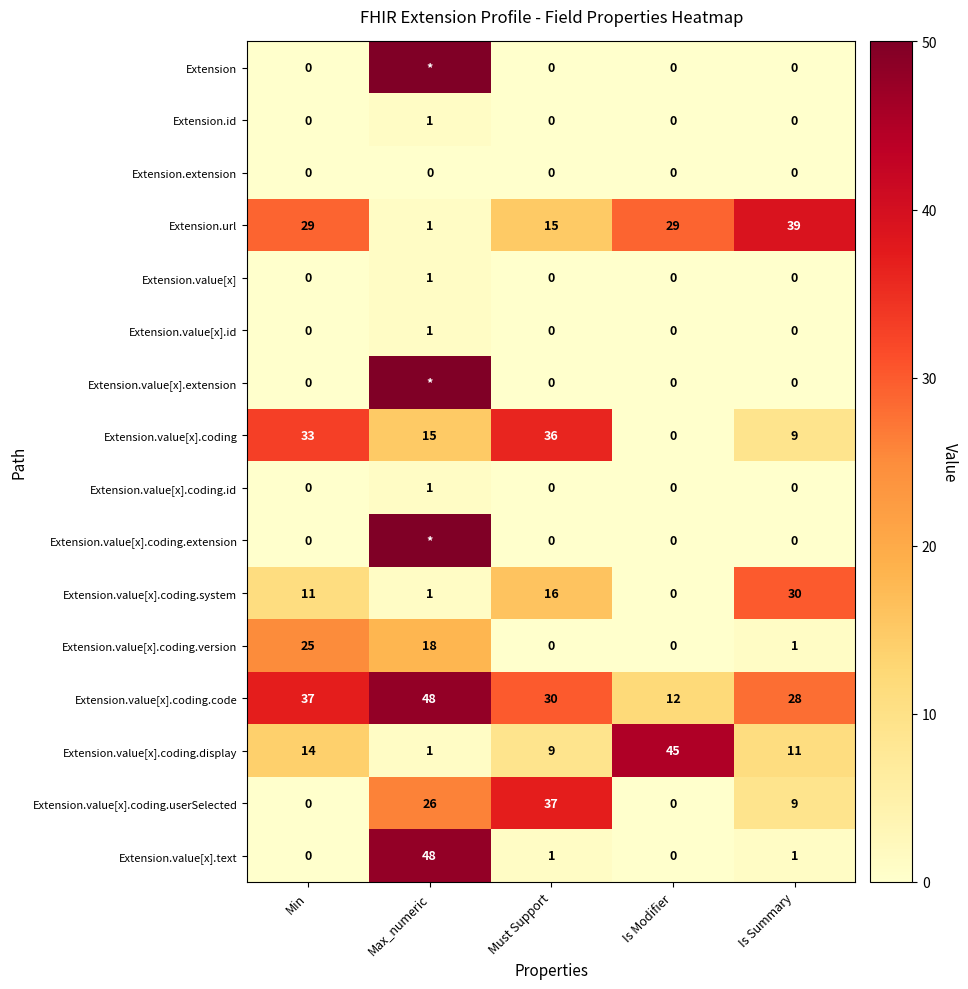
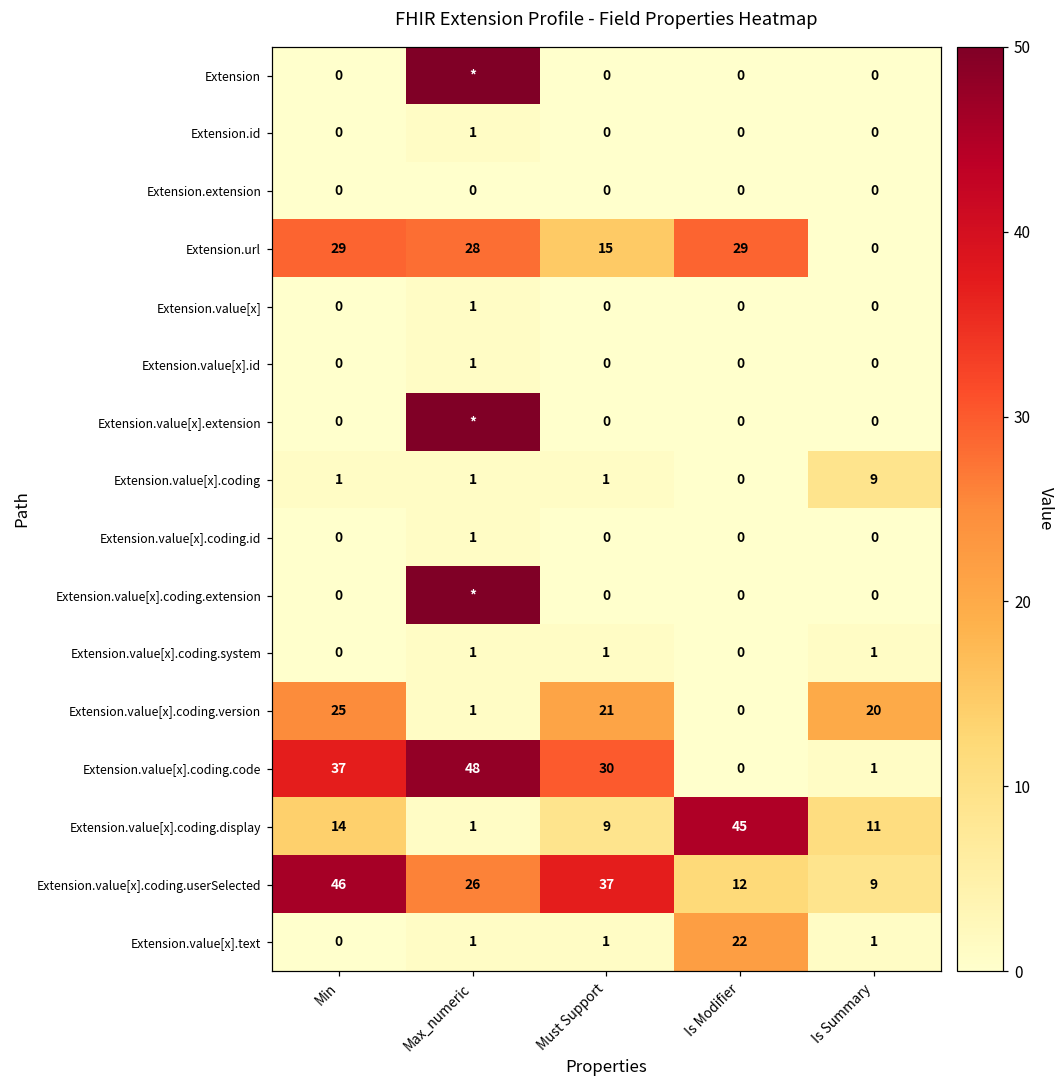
  {
    "Extension": {
      "Min": 0,
      "Must Support": 0,
      "Is Modifier": 0,
      "Is Summary": 0
    },
    "Extension.id": {
      "Min": 0,
      "Max_numeric": 1,
      "Must Support": 0,
      "Is Modifier": 0,
      "Is Summary": 0
    },
    "Extension.extension": {
      "Min": 0,
      "Max_numeric": 0,
      "Must Support": 0,
      "Is Modifier": 0,
      "Is Summary": 0
    },
    "Extension.url": {
      "Min": 29,
-     "Max_numeric": 1,
+     "Max_numeric": 28,
      "Must Support": 15,
      "Is Modifier": 29,
-     "Is Summary": 39
+     "Is Summary": 0
    },
    "Extension.value[x]": {
      "Min": 0,
      "Max_numeric": 1,
      "Must Support": 0,
      "Is Modifier": 0,
      "Is Summary": 0
    },
    "Extension.value[x].id": {
      "Min": 0,
      "Max_numeric": 1,
      "Must Support": 0,
      "Is Modifier": 0,
      "Is Summary": 0
    },
    "Extension.value[x].extension": {
      "Min": 0,
      "Must Support": 0,
      "Is Modifier": 0,
      "Is Summary": 0
    },
    "Extension.value[x].coding": {
-     "Min": 33,
-     "Max_numeric": 15,
-     "Must Support": 36,
+     "Min": 1,
+     "Max_numeric": 1,
+     "Must Support": 1,
      "Is Modifier": 0,
      "Is Summary": 9
    },
    "Extension.value[x].coding.id": {
      "Min": 0,
      "Max_numeric": 1,
      "Must Support": 0,
      "Is Modifier": 0,
      "Is Summary": 0
    },
    "Extension.value[x].coding.extension": {
      "Min": 0,
      "Must Support": 0,
      "Is Modifier": 0,
      "Is Summary": 0
    },
    "Extension.value[x].coding.system": {
-     "Min": 11,
+     "Min": 0,
      "Max_numeric": 1,
-     "Must Support": 16,
+     "Must Support": 1,
      "Is Modifier": 0,
-     "Is Summary": 30
+     "Is Summary": 1
    },
    "Extension.value[x].coding.version": {
      "Min": 25,
-     "Max_numeric": 18,
-     "Must Support": 0,
+     "Max_numeric": 1,
+     "Must Support": 21,
      "Is Modifier": 0,
-     "Is Summary": 1
+     "Is Summary": 20
    },
    "Extension.value[x].coding.code": {
      "Min": 37,
      "Max_numeric": 48,
      "Must Support": 30,
-     "Is Modifier": 12,
-     "Is Summary": 28
+     "Is Modifier": 0,
+     "Is Summary": 1
    },
    "Extension.value[x].coding.display": {
      "Min": 14,
      "Max_numeric": 1,
      "Must Support": 9,
      "Is Modifier": 45,
      "Is Summary": 11
    },
    "Extension.value[x].coding.userSelected": {
-     "Min": 0,
+     "Min": 46,
      "Max_numeric": 26,
      "Must Support": 37,
-     "Is Modifier": 0,
+     "Is Modifier": 12,
      "Is Summary": 9
    },
    "Extension.value[x].text": {
      "Min": 0,
-     "Max_numeric": 48,
+     "Max_numeric": 1,
      "Must Support": 1,
-     "Is Modifier": 0,
+     "Is Modifier": 22,
      "Is Summary": 1
    }
  }
